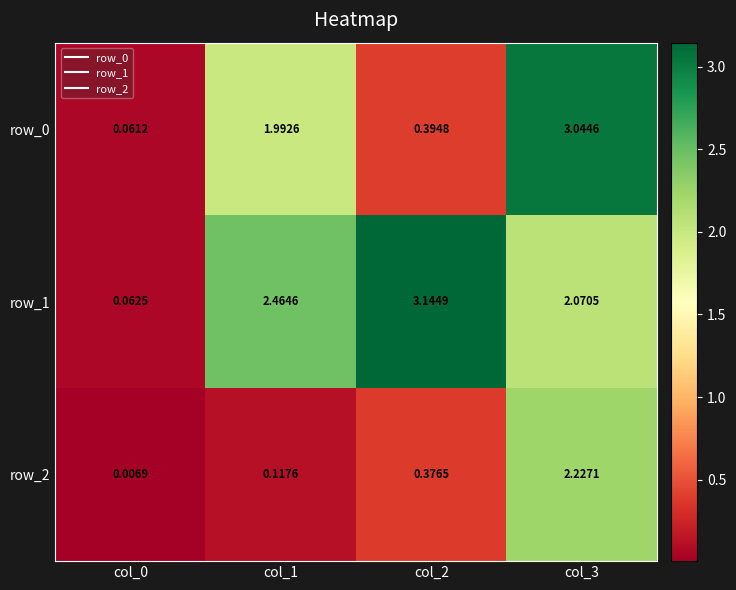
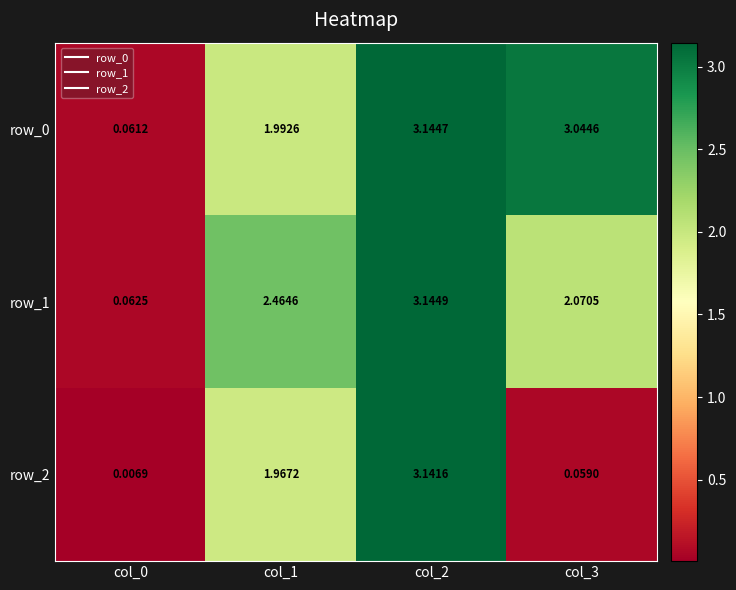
  {
    "row_0": {
      "col_0": 0.0612,
      "col_1": 1.9926,
-     "col_2": 0.3948,
+     "col_2": 3.1447,
      "col_3": 3.0446
    },
    "row_1": {
      "col_0": 0.0625,
      "col_1": 2.4646,
      "col_2": 3.1449,
      "col_3": 2.0705
    },
    "row_2": {
      "col_0": 0.0069,
-     "col_1": 0.1176,
-     "col_2": 0.3765,
-     "col_3": 2.2271
+     "col_1": 1.9672,
+     "col_2": 3.1416,
+     "col_3": 0.0590
    }
  }
